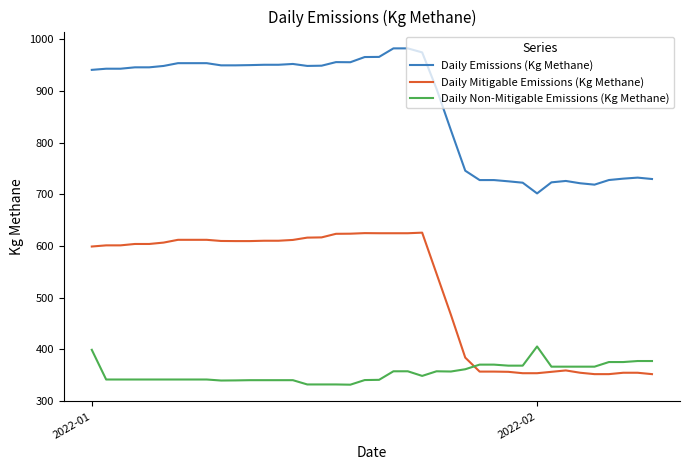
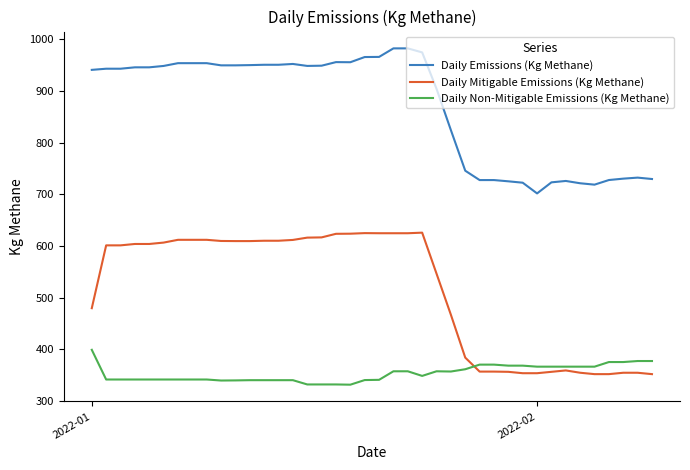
  {
    "Daily Emissions (Kg Methane)": {
      "2022-01": 940,
      "2022-02": 700
    },
    "Daily Mitigable Emissions (Kg Methane)": {
-     "2022-01": 600,
+     "2022-01": 480,
      "2022-02": 350
    },
    "Daily Non-Mitigable Emissions (Kg Methane)": {
      "2022-01": 400,
-     "2022-02": 410
+     "2022-02": 370
    }
  }
